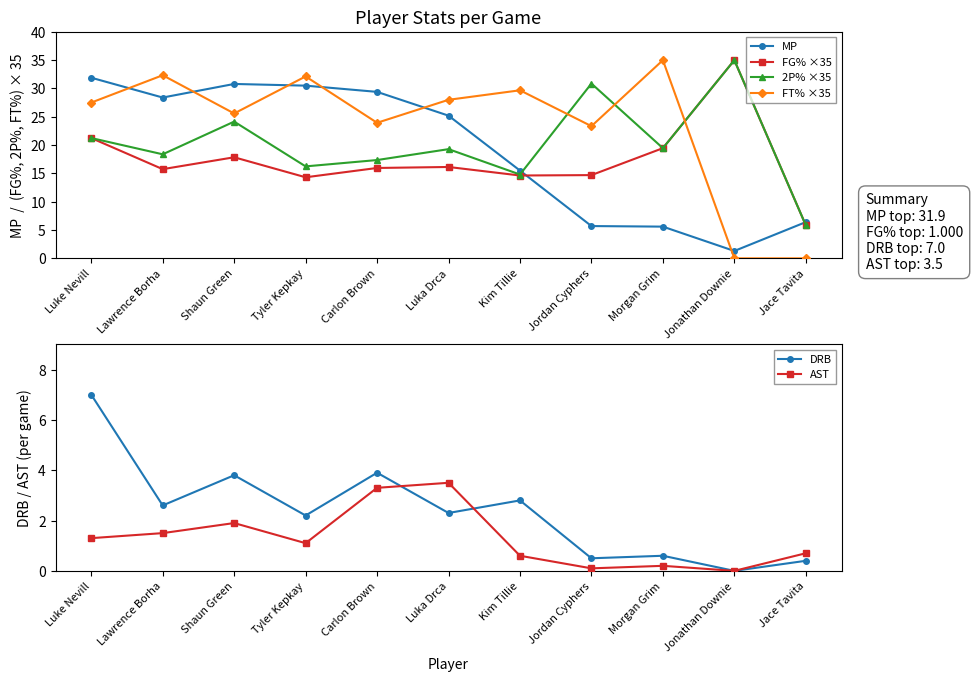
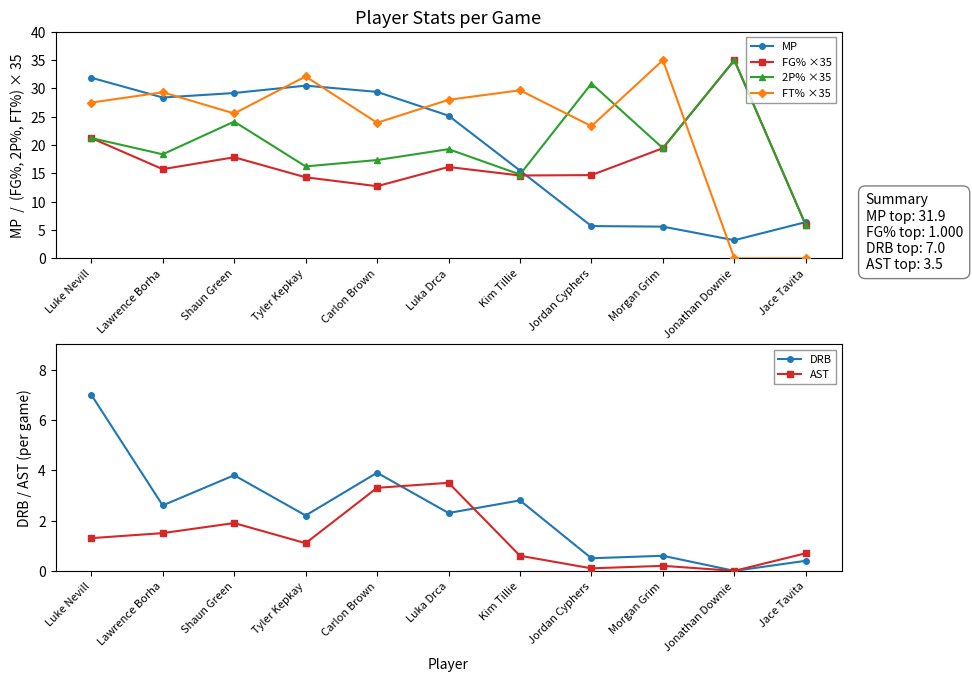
  {
    "Player Stats per Game": {
      "MP": {
        "Luke Nevill": 32,
        "Lawrence Borha": 28,
-       "Shaun Green": 31,
+       "Shaun Green": 29,
        "Tyler Kepkay": 31,
        "Carlon Brown": 29,
        "Luka Drca": 25,
        "Kim Tillie": 16,
        "Jordan Cyphers": 6,
        "Morgan Grim": 6,
-       "Jonathan Downie": 1,
+       "Jonathan Downie": 3,
        "Jace Tavita": 6
      },
      "FG% ×35": {
        "Lawrence Borha": 16,
        "Shaun Green": 18,
        "Tyler Kepkay": 14,
-       "Carlon Brown": 16,
+       "Carlon Brown": 13,
        "Luka Drca": 16,
        "Jordan Cyphers": 15
      },
      "2P% ×35": {
        "Lawrence Borha": 18,
        "Shaun Green": 24,
        "Tyler Kepkay": 16,
        "Carlon Brown": 17,
        "Luka Drca": 19,
        "Jordan Cyphers": 31
      },
      "FT% ×35": {
        "Luke Nevill": 28,
-       "Lawrence Borha": 32,
+       "Lawrence Borha": 29,
        "Shaun Green": 26,
        "Tyler Kepkay": 32,
        "Carlon Brown": 24,
        "Luka Drca": 28,
        "Kim Tillie": 30,
        "Jordan Cyphers": 23,
        "Morgan Grim": 35,
        "Jonathan Downie": 0,
        "Jace Tavita": 0
      }
    }
  }
